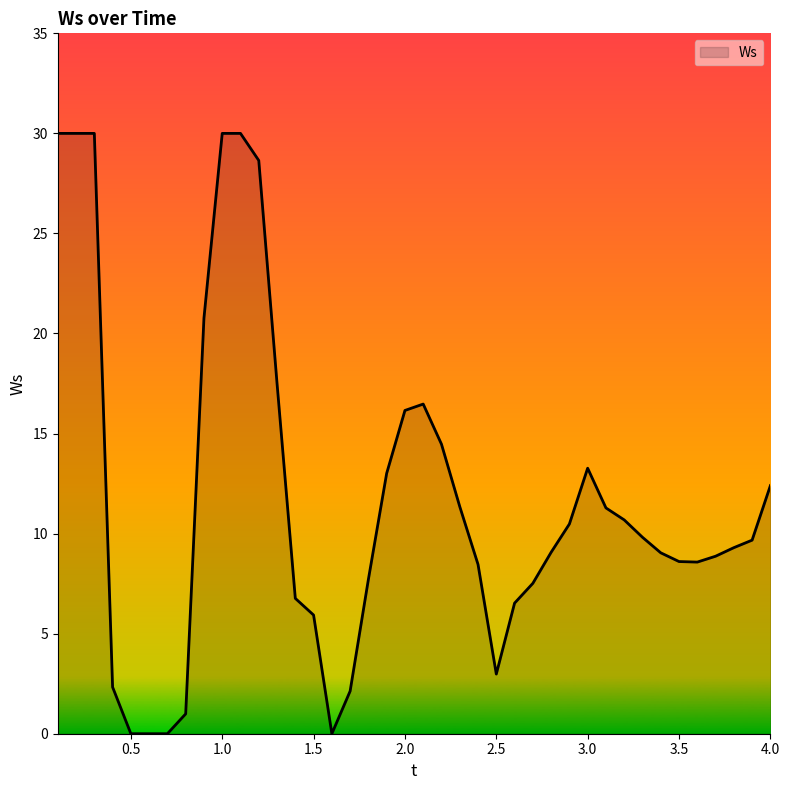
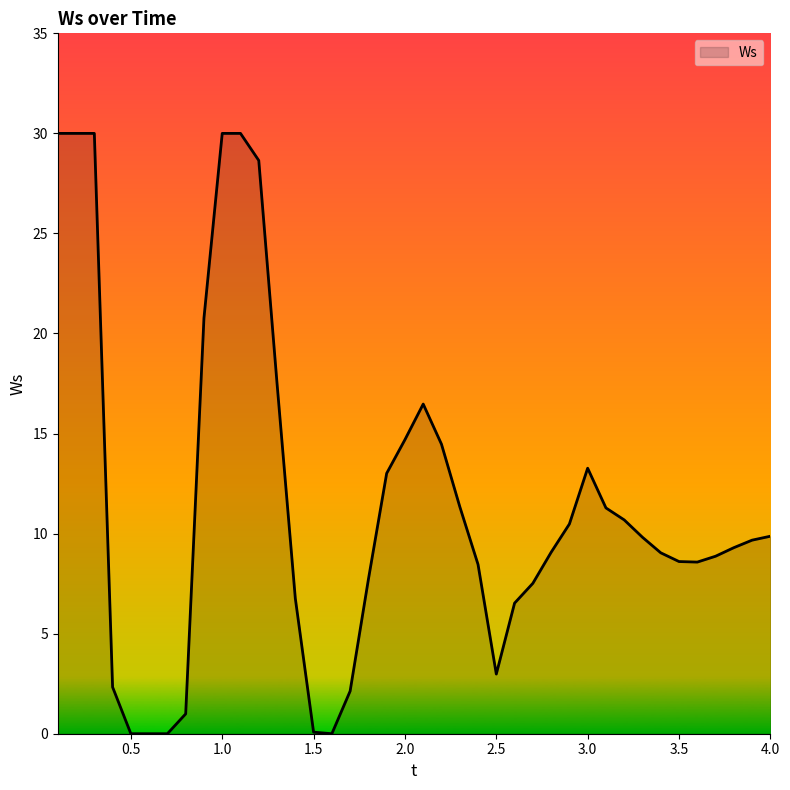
  {
    "0.5": 0.0,
    "1.0": 30.0,
-   "1.5": 5.9,
-   "2.0": 16.2,
+   "1.5": 0.1,
+   "2.0": 14.7,
    "2.5": 3.0,
    "3.0": 13.3,
    "3.5": 8.6,
-   "4.0": 12.4
+   "4.0": 9.9
  }
